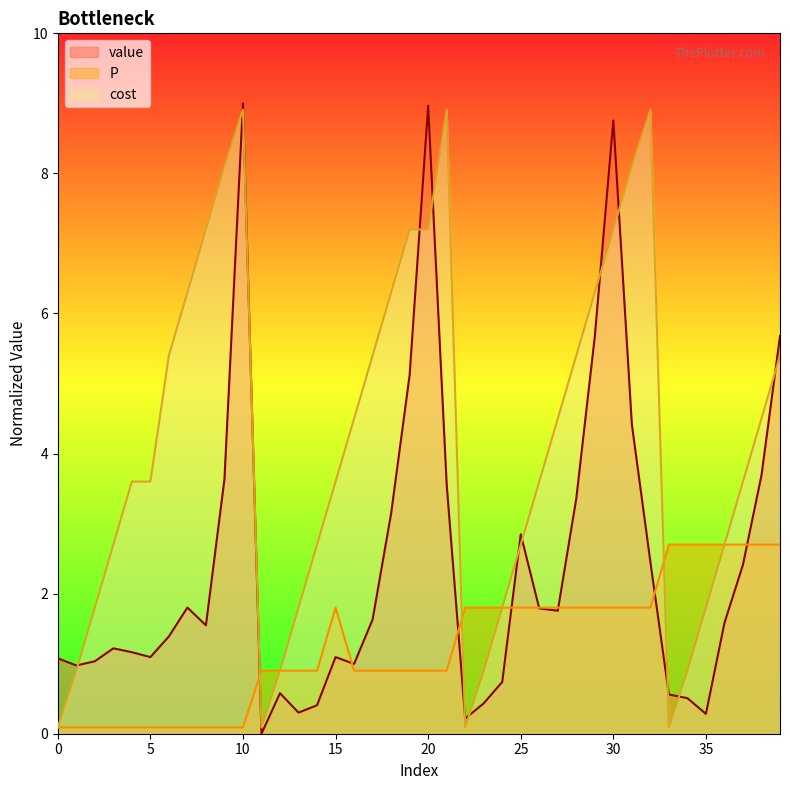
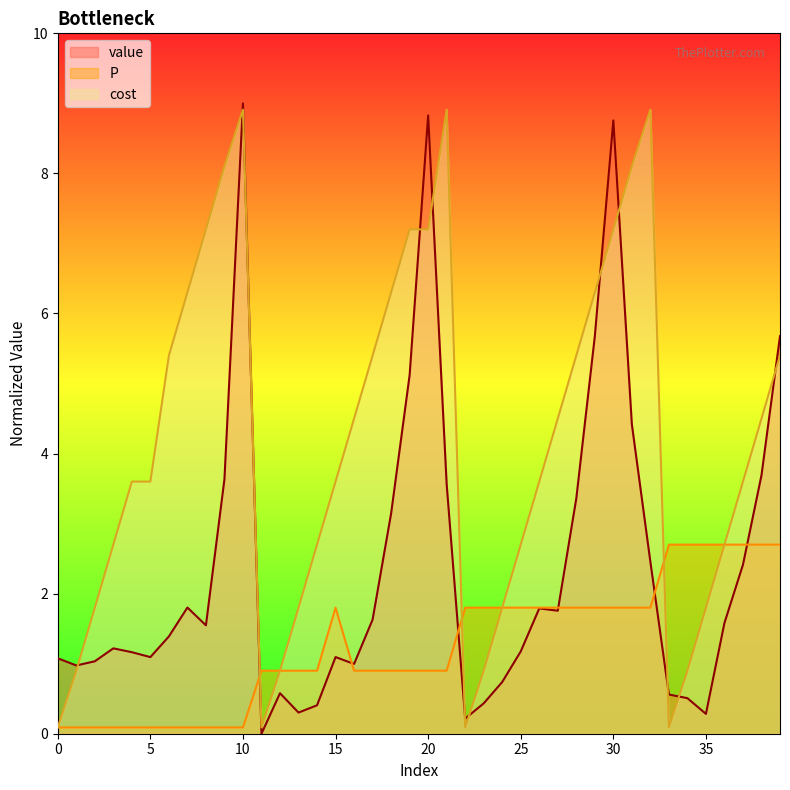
  {
    "value": {
      "0": 1.1,
      "5": 1.1,
      "10": 9.0,
      "15": 1.1,
-     "20": 9.0,
-     "25": 2.8,
+     "20": 8.8,
+     "25": 1.2,
      "30": 8.8,
      "35": 0.3
    },
    "P": {
      "5": 0.1,
      "10": 0.1,
      "15": 1.8,
      "20": 0.9,
      "25": 1.8,
      "30": 1.8,
      "35": 2.7
    },
    "cost": {
      "5": 3.6,
      "10": 8.9,
      "15": 3.6,
      "20": 7.2,
      "25": 2.7,
      "30": 7.2,
      "35": 1.8
    }
  }
